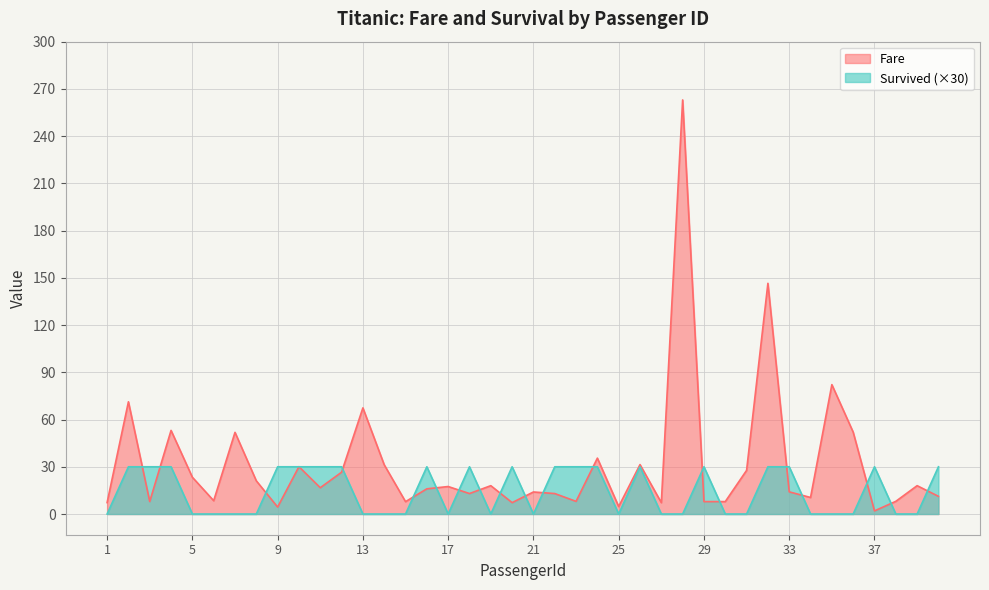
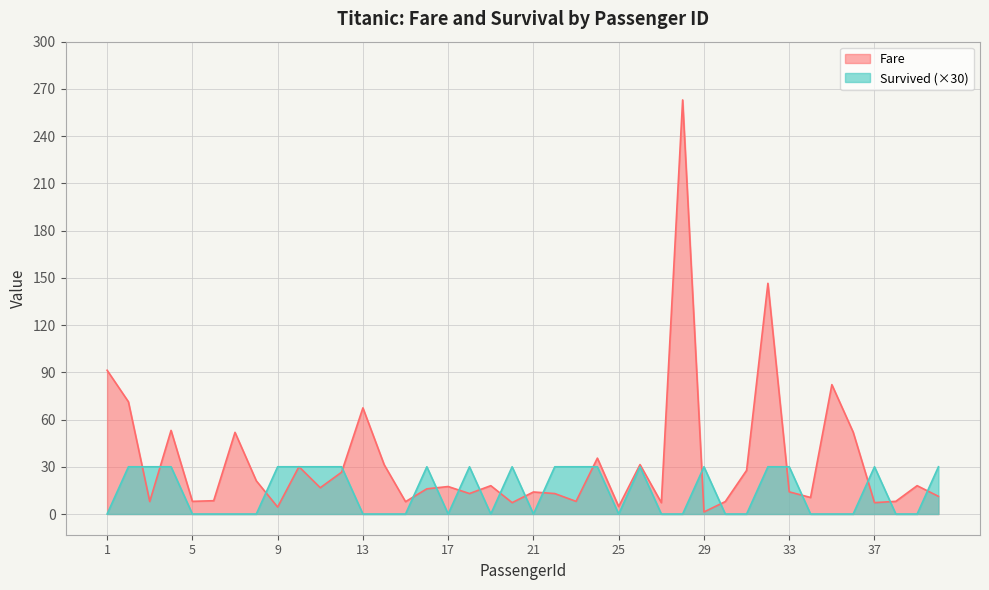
  {
    "Fare": {
-     "1": 7,
-     "5": 23,
+     "1": 91,
+     "5": 8,
      "9": 4,
      "13": 67,
      "17": 17,
      "21": 14,
      "25": 5,
-     "29": 8,
+     "29": 1,
      "33": 14,
-     "37": 2
+     "37": 7
    },
    "Survived (×30)": {
      "1": 0,
      "5": 0,
      "9": 30,
      "13": 0,
      "17": 0,
      "21": 0,
      "25": 0,
      "29": 30,
      "33": 30,
      "37": 30
    }
  }
